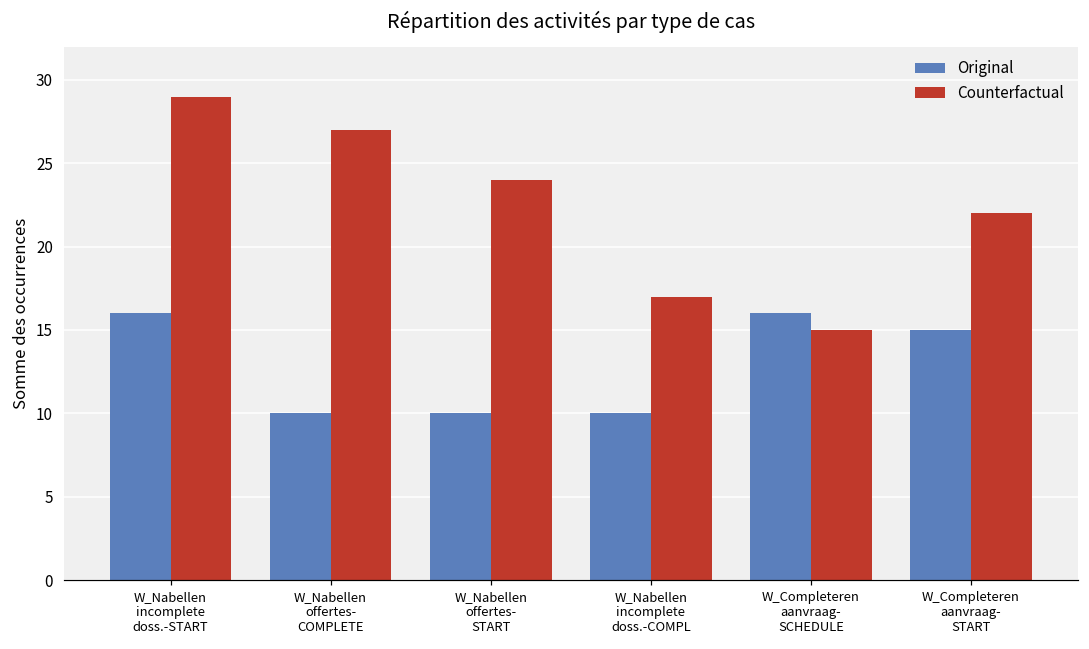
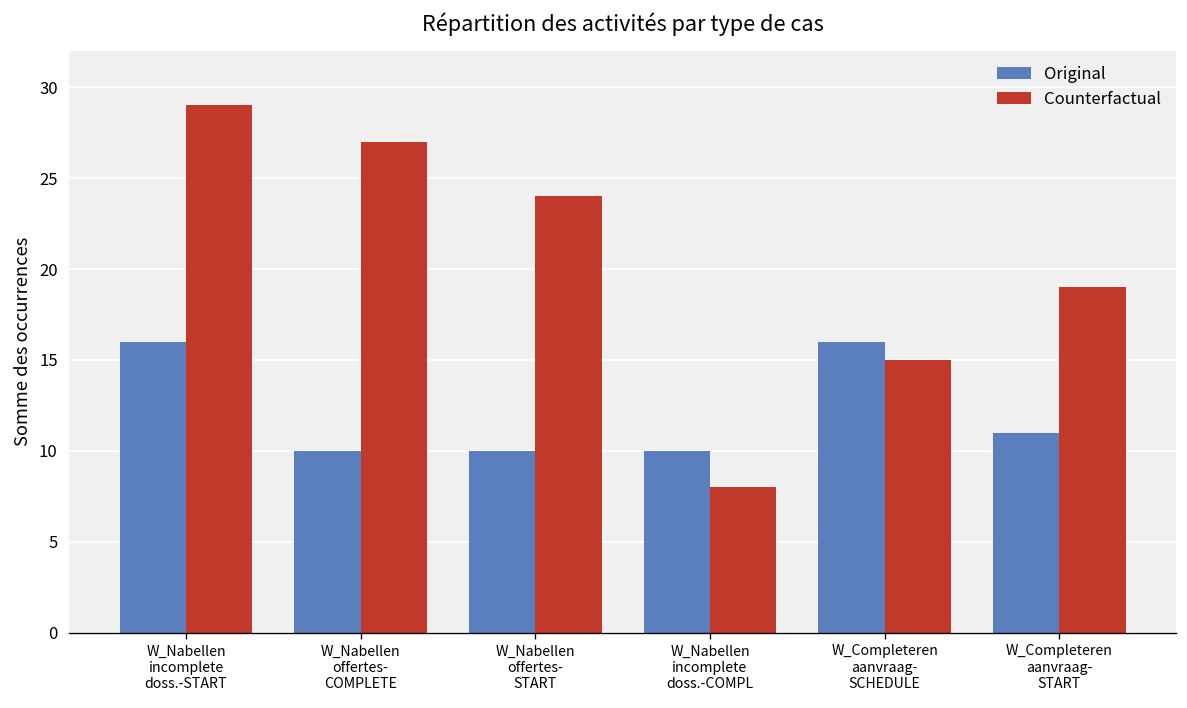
  {
    "Original": {
      "W_Nabellen incomplete doss.-START": 16,
      "W_Nabellen offertes- COMPLETE": 10,
      "W_Nabellen offertes- START": 10,
      "W_Nabellen incomplete doss.-COMPL": 10,
      "W_Completeren aanvraag- SCHEDULE": 16,
-     "W_Completeren aanvraag- START": 15
+     "W_Completeren aanvraag- START": 11
    },
    "Counterfactual": {
      "W_Nabellen incomplete doss.-START": 29,
      "W_Nabellen offertes- COMPLETE": 27,
      "W_Nabellen offertes- START": 24,
-     "W_Nabellen incomplete doss.-COMPL": 17,
+     "W_Nabellen incomplete doss.-COMPL": 8,
      "W_Completeren aanvraag- SCHEDULE": 15,
-     "W_Completeren aanvraag- START": 22
+     "W_Completeren aanvraag- START": 19
    }
  }
